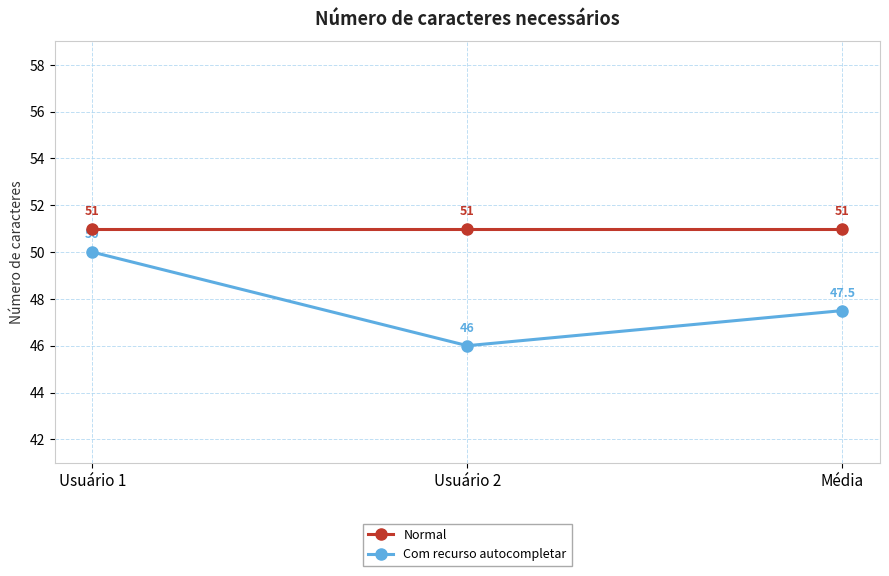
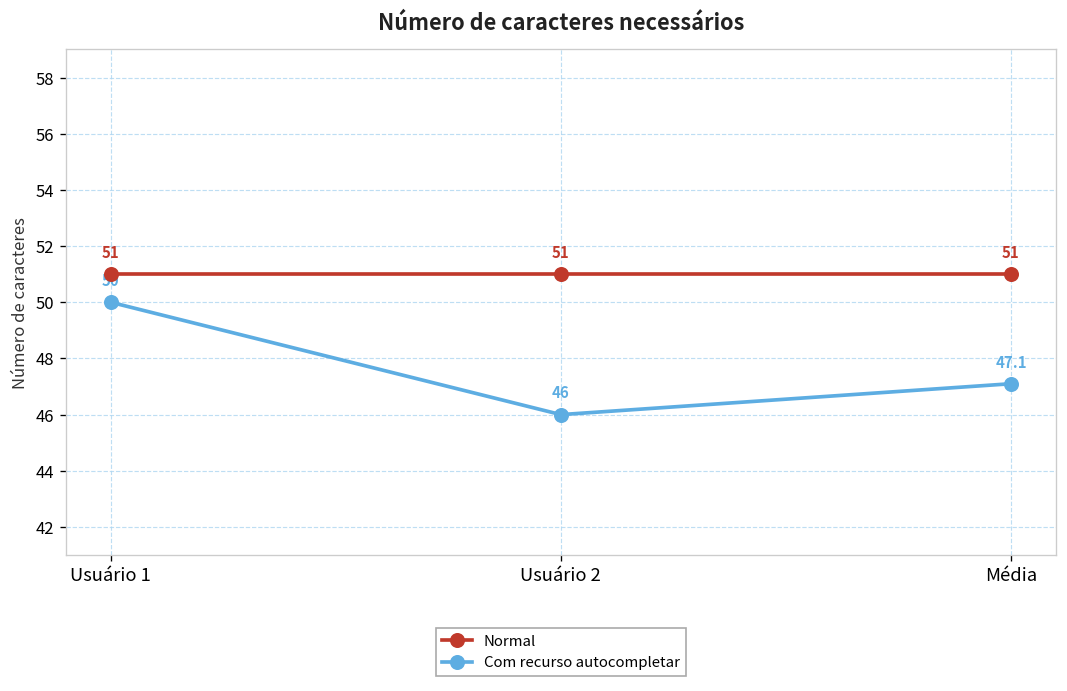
  {
    "Normal": {
      "Usuário 1": 51,
      "Usuário 2": 51,
      "Média": 51
    },
    "Com recurso autocompletar": {
      "Usuário 2": 46,
-     "Média": 47.5
+     "Média": 47.1
    }
  }
